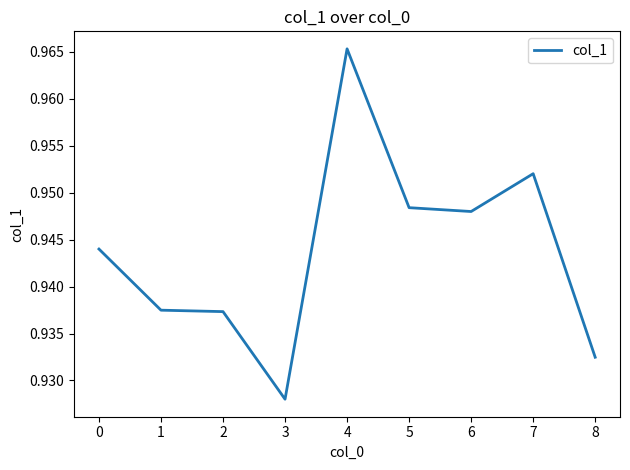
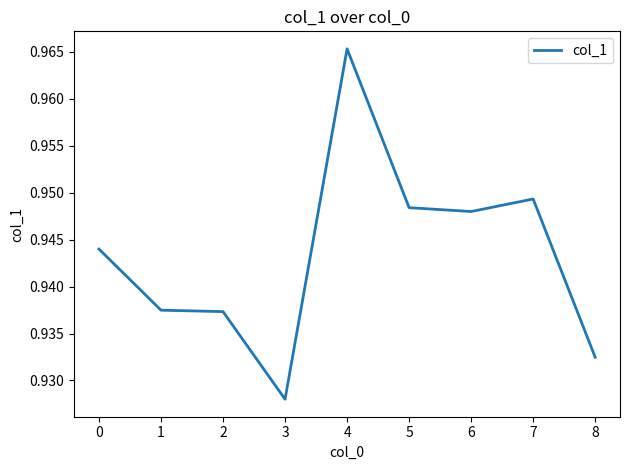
  {
    "0": 0.944,
    "1": 0.937,
    "2": 0.937,
    "3": 0.928,
    "4": 0.965,
    "5": 0.948,
    "6": 0.948,
-   "7": 0.952,
+   "7": 0.949,
    "8": 0.932
  }
